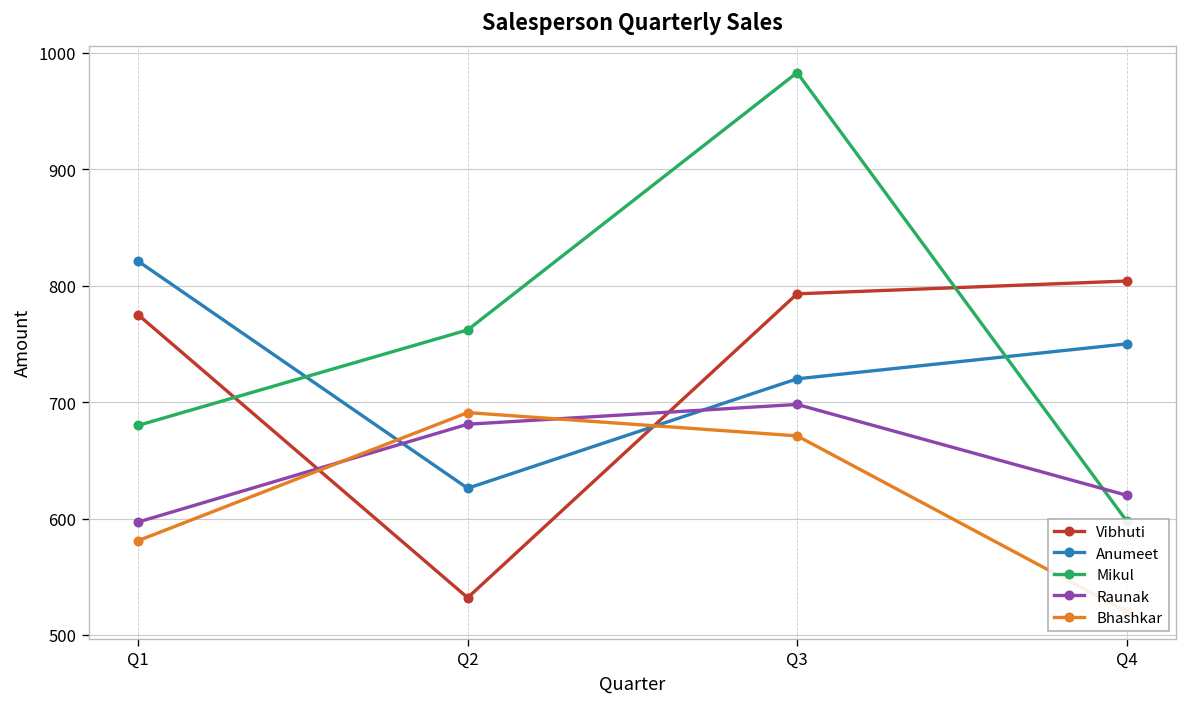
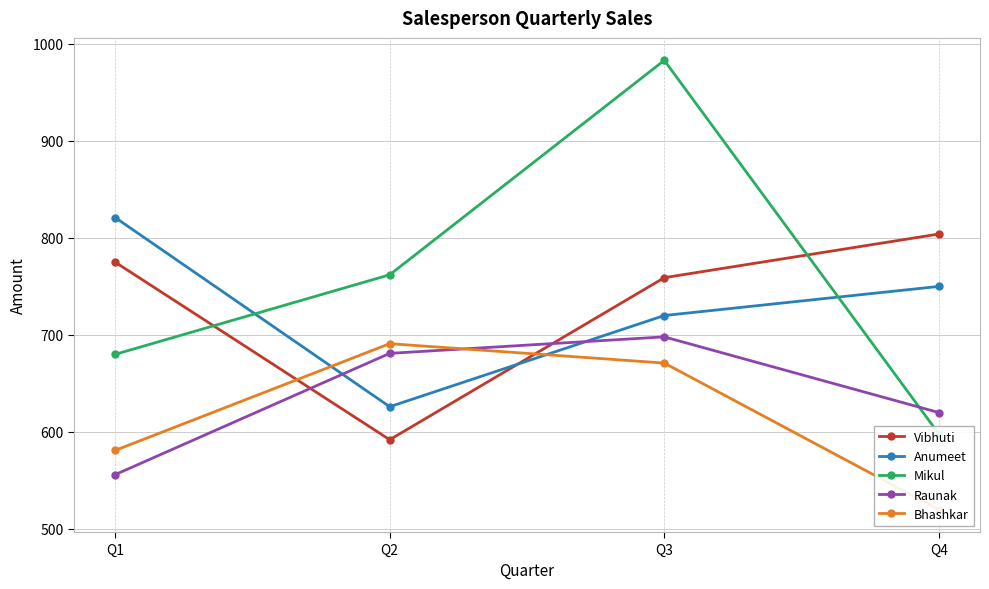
  {
    "Vibhuti": {
      "Q1": 780,
-     "Q2": 530,
-     "Q3": 790,
+     "Q2": 590,
+     "Q3": 760,
      "Q4": 800
    },
    "Anumeet": {
      "Q1": 820,
      "Q2": 630,
      "Q3": 720,
      "Q4": 750
    },
    "Mikul": {
      "Q1": 680,
      "Q2": 760,
      "Q3": 980
    },
    "Raunak": {
-     "Q1": 600,
+     "Q1": 560,
      "Q2": 680,
      "Q3": 700,
      "Q4": 620
    },
    "Bhashkar": {
      "Q1": 580,
      "Q2": 690,
      "Q3": 670
    }
  }
